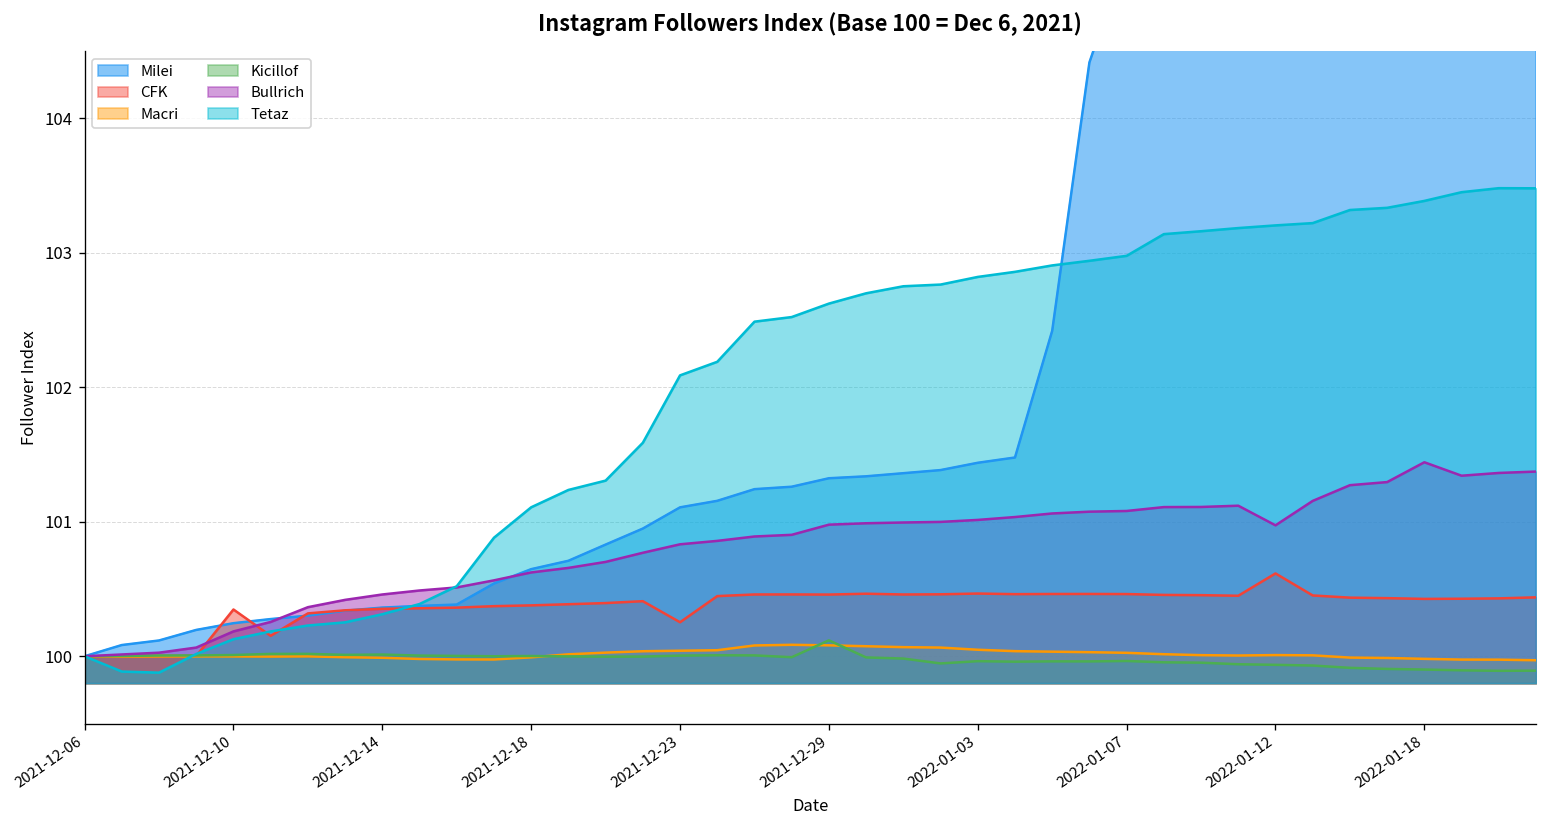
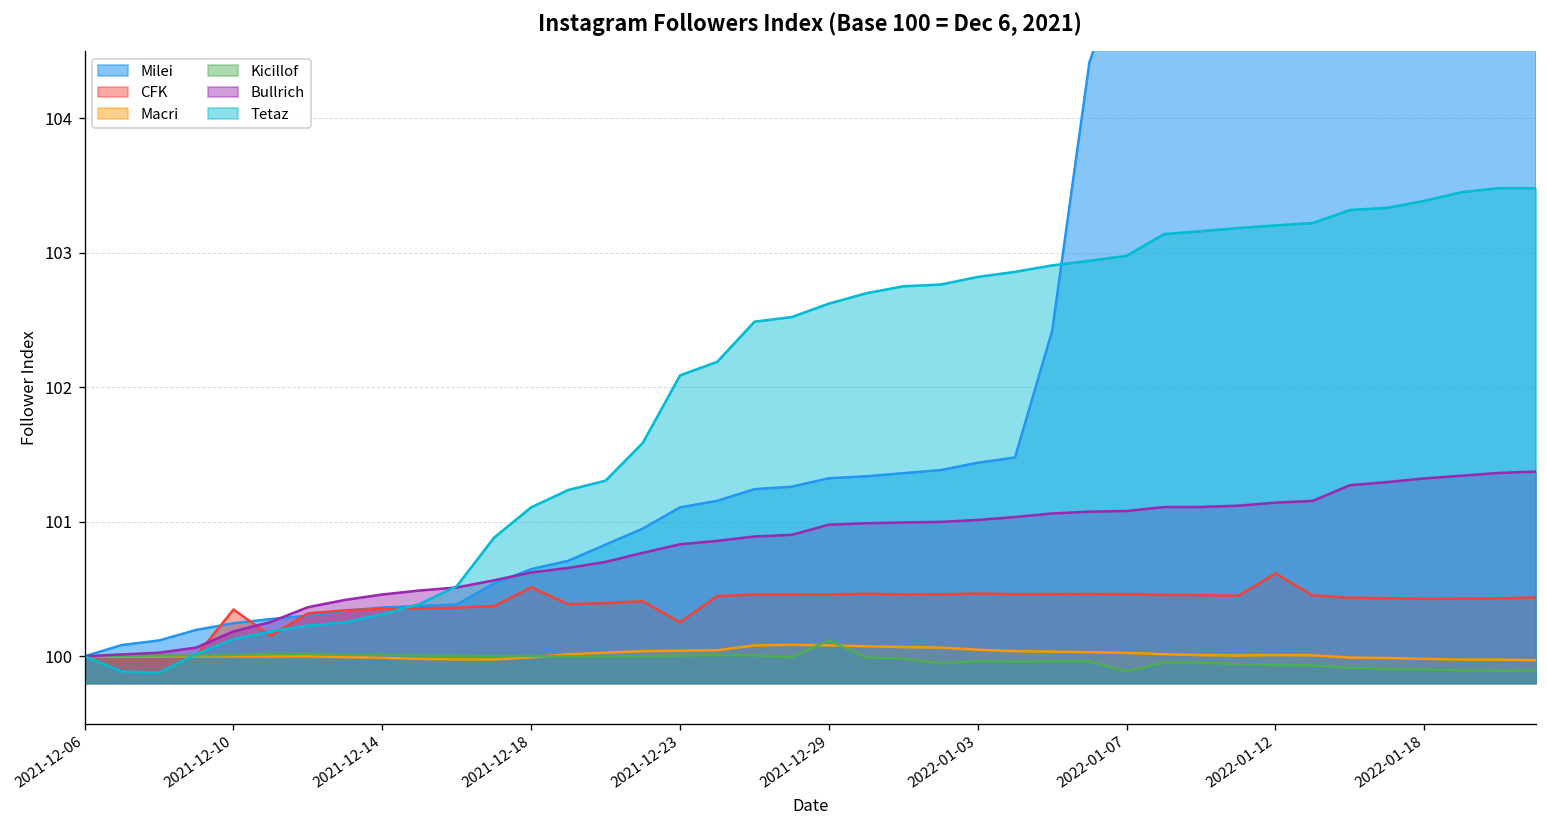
  {
    "CFK": {
      "2021-12-10": 100.35,
-     "2021-12-18": 100.38,
+     "2021-12-18": 100.51,
      "2021-12-23": 100.25,
      "2021-12-29": 100.46,
      "2022-01-03": 100.47,
      "2022-01-07": 100.46,
      "2022-01-12": 100.62,
      "2022-01-18": 100.43
    },
    "Macri": {
      "2021-12-14": 99.99,
      "2021-12-23": 100.04,
      "2021-12-29": 100.08,
      "2022-01-03": 100.05,
      "2022-01-07": 100.03,
      "2022-01-12": 100.01,
      "2022-01-18": 99.98
    },
    "Kicillof": {
      "2021-12-14": 100.01,
      "2021-12-23": 100.00,
      "2021-12-29": 100.12,
      "2022-01-03": 99.96,
-     "2022-01-07": 99.96,
+     "2022-01-07": 99.89,
      "2022-01-12": 99.94,
      "2022-01-18": 99.90
    },
    "Bullrich": {
      "2021-12-10": 100.19,
      "2021-12-14": 100.46,
      "2021-12-18": 100.62,
      "2021-12-23": 100.83,
      "2021-12-29": 100.98,
      "2022-01-03": 101.01,
      "2022-01-07": 101.08,
-     "2022-01-12": 100.97,
-     "2022-01-18": 101.44
+     "2022-01-12": 101.14,
+     "2022-01-18": 101.32
    }
  }
